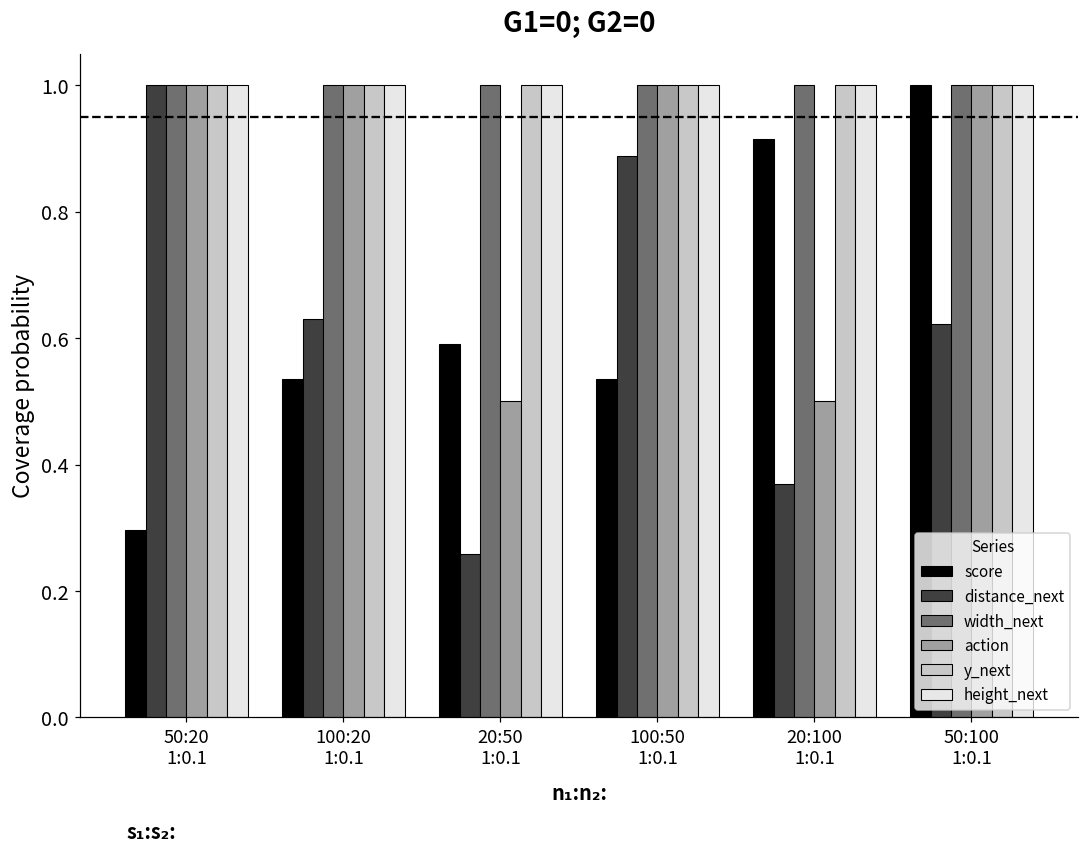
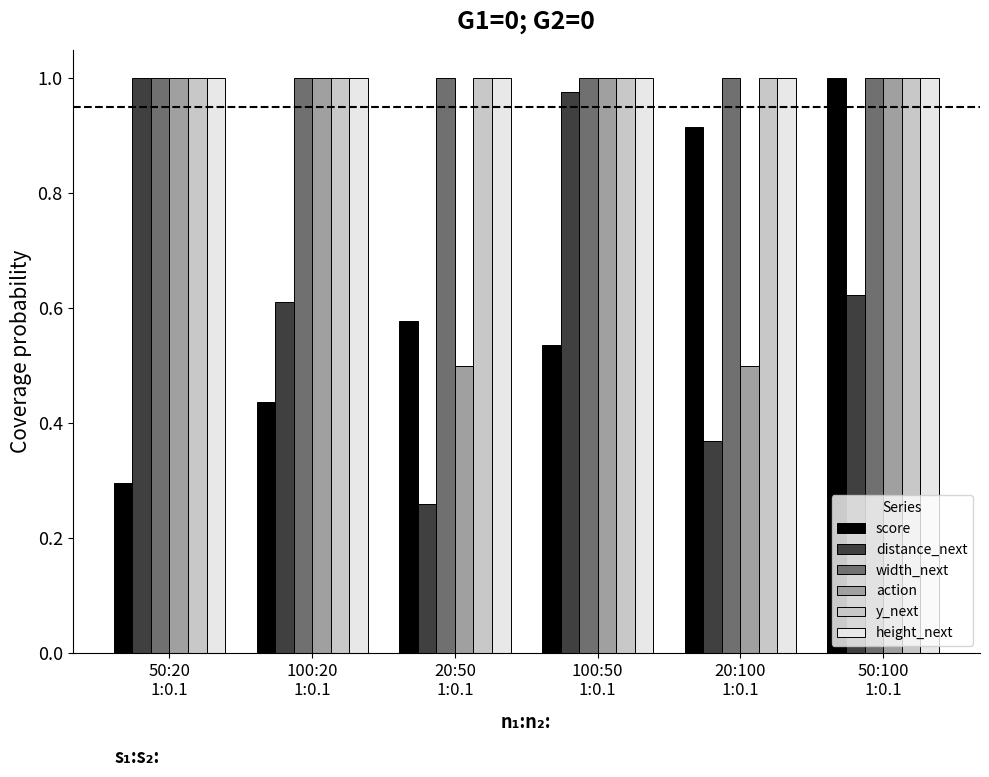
  {
    "score": {
      "50:20 1:0.1": 0.30,
-     "100:20 1:0.1": 0.54,
-     "20:50 1:0.1": 0.59,
+     "100:20 1:0.1": 0.44,
+     "20:50 1:0.1": 0.58,
      "100:50 1:0.1": 0.54,
      "20:100 1:0.1": 0.92,
      "50:100 1:0.1": 1.00
    },
    "distance_next": {
      "50:20 1:0.1": 1.00,
-     "100:20 1:0.1": 0.63,
+     "100:20 1:0.1": 0.61,
      "20:50 1:0.1": 0.26,
-     "100:50 1:0.1": 0.89,
+     "100:50 1:0.1": 0.98,
      "20:100 1:0.1": 0.37,
      "50:100 1:0.1": 0.62
    },
    "width_next": {
      "50:20 1:0.1": 1.00,
      "100:20 1:0.1": 1.00,
      "20:50 1:0.1": 1.00,
      "100:50 1:0.1": 1.00,
      "20:100 1:0.1": 1.00,
      "50:100 1:0.1": 1.00
    },
    "action": {
      "50:20 1:0.1": 1.00,
      "100:20 1:0.1": 1.00,
      "20:50 1:0.1": 0.50,
      "100:50 1:0.1": 1.00,
      "20:100 1:0.1": 0.50,
      "50:100 1:0.1": 1.00
    }
  }
